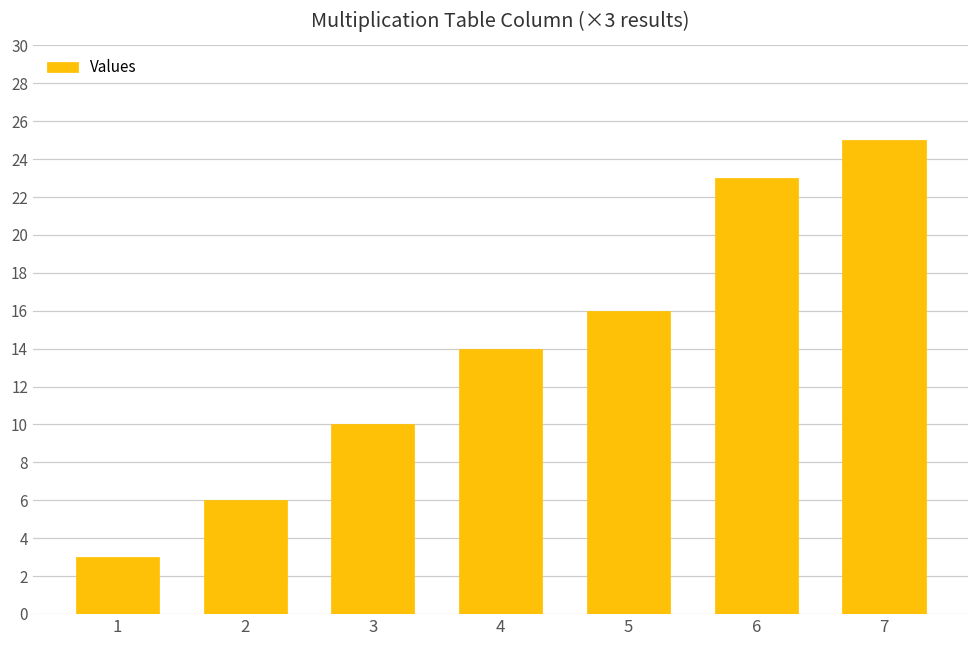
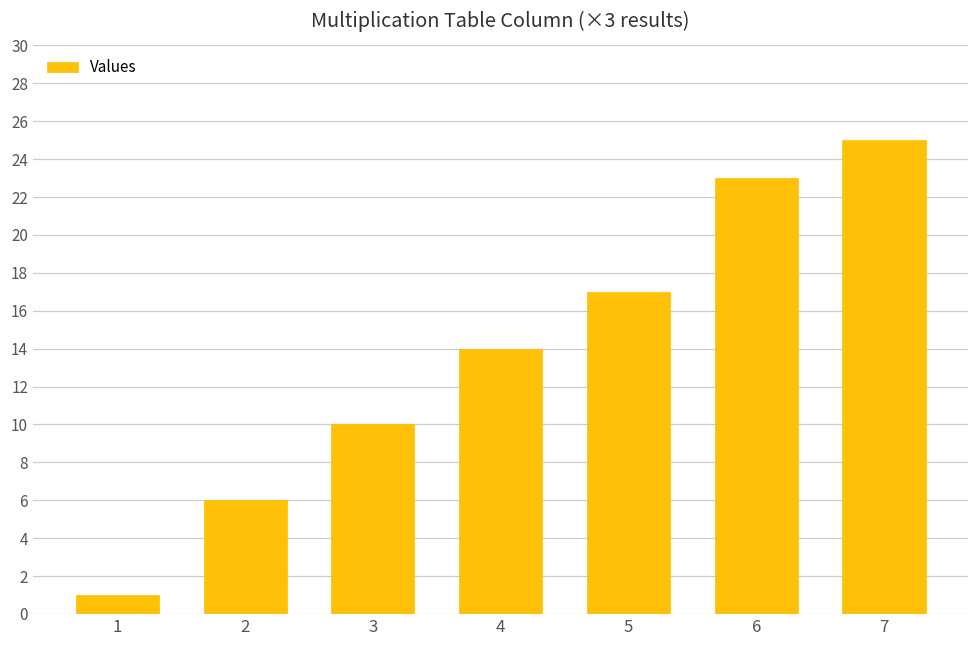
  {
-   "1": 3,
+   "1": 1,
    "2": 6,
    "3": 10,
    "4": 14,
-   "5": 16,
+   "5": 17,
    "6": 23,
    "7": 25
  }
